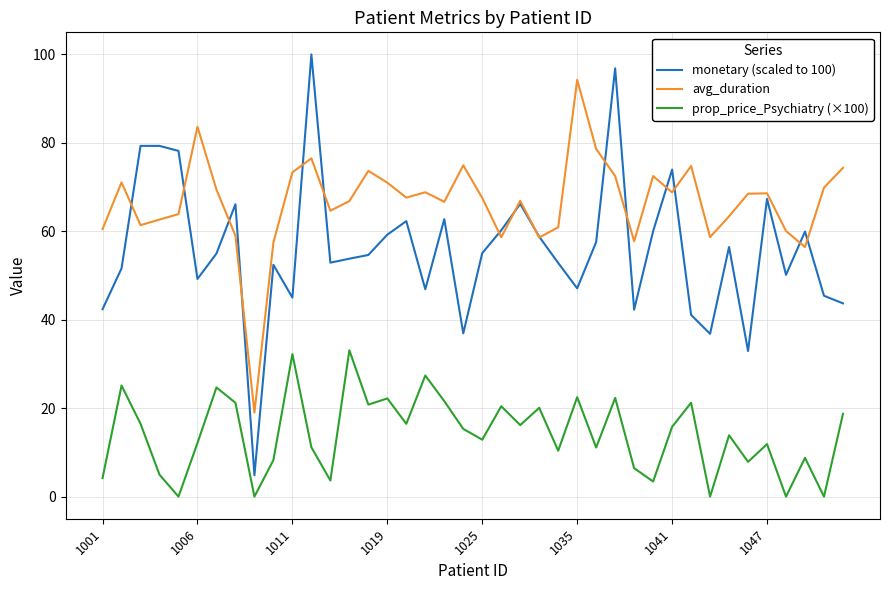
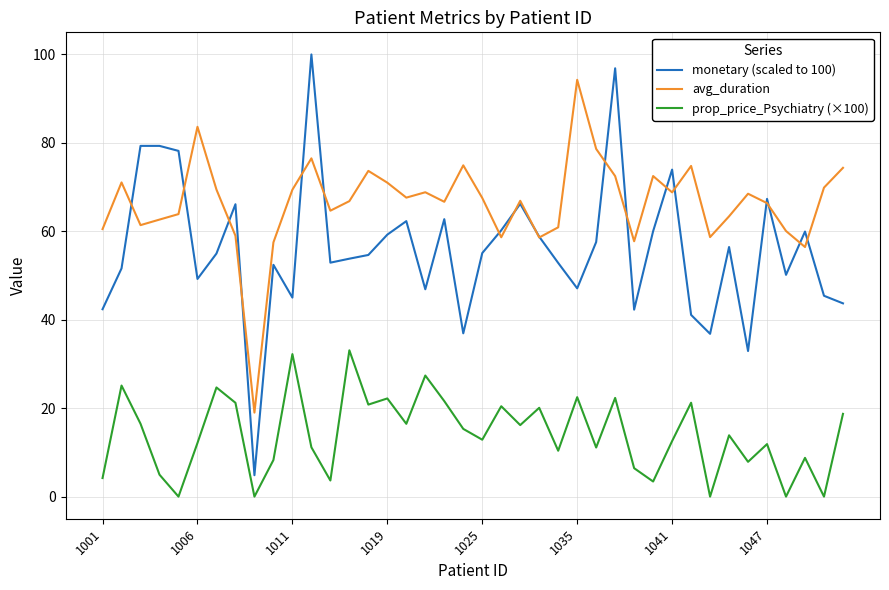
  {
    "monetary (scaled to 100)": {
      "1001": 42,
      "1006": 49,
      "1011": 45,
      "1019": 59,
      "1025": 55,
      "1035": 47,
      "1041": 74,
      "1047": 67
    },
    "avg_duration": {
      "1001": 61,
      "1006": 84,
-     "1011": 73,
+     "1011": 69,
      "1019": 71,
      "1025": 68,
      "1035": 94,
      "1041": 69,
-     "1047": 69
+     "1047": 66
    },
    "prop_price_Psychiatry (×100)": {
      "1001": 4,
      "1006": 12,
      "1011": 32,
      "1019": 22,
      "1025": 13,
      "1035": 22,
-     "1041": 16,
+     "1041": 13,
      "1047": 12
    }
  }
